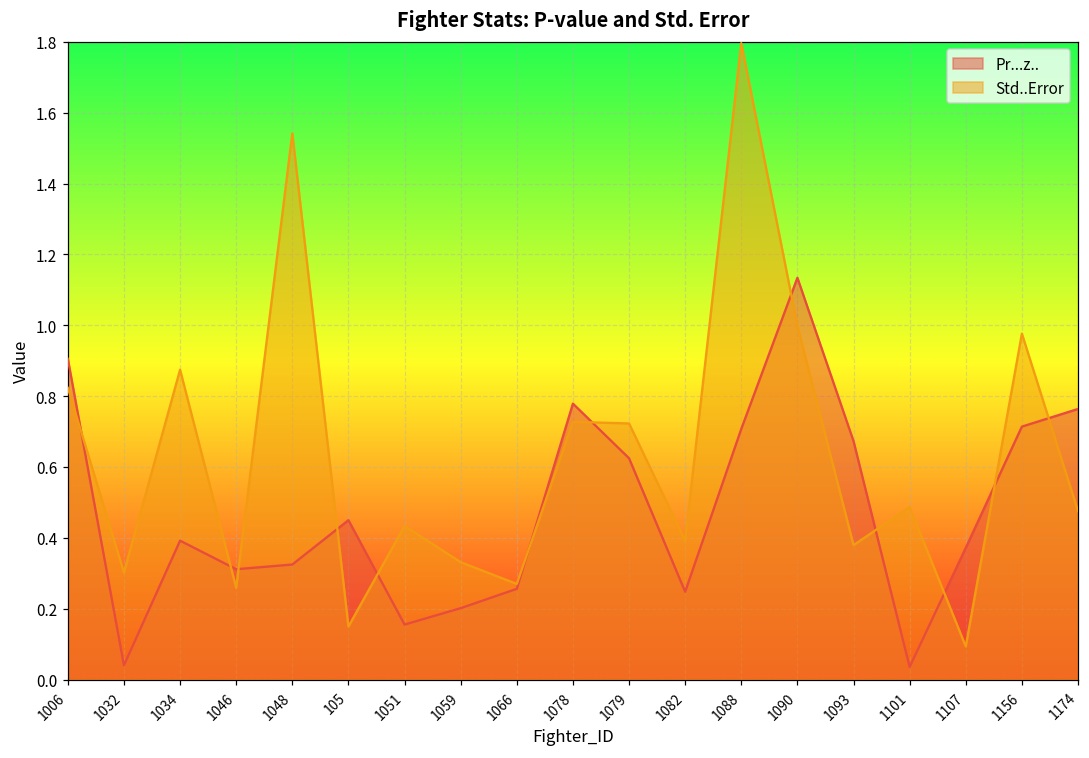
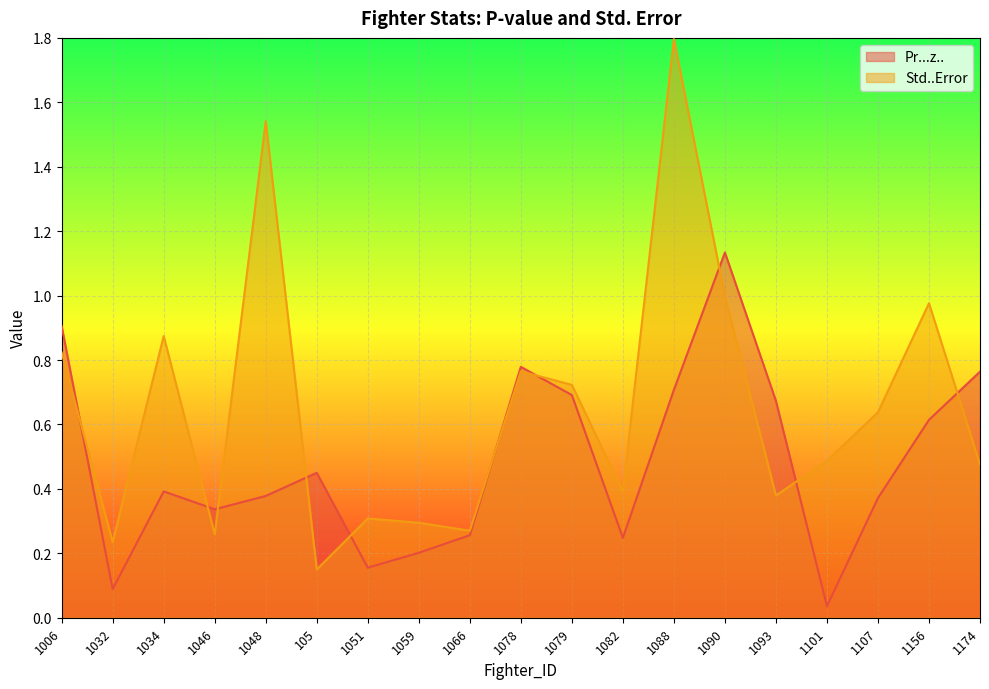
  {
    "Pr...z..": {
      "1006": 0.91,
-     "1032": 0.04,
+     "1032": 0.09,
      "1034": 0.39,
-     "1046": 0.31,
-     "1048": 0.32,
+     "1046": 0.34,
+     "1048": 0.38,
      "105": 0.45,
      "1051": 0.16,
      "1059": 0.20,
      "1066": 0.26,
      "1078": 0.78,
-     "1079": 0.62,
+     "1079": 0.69,
      "1082": 0.25,
      "1088": 0.71,
      "1090": 1.13,
      "1093": 0.67,
      "1101": 0.04,
      "1107": 0.37,
-     "1156": 0.71,
+     "1156": 0.61,
      "1174": 0.76
    },
    "Std..Error": {
      "1006": 0.82,
-     "1032": 0.30,
+     "1032": 0.24,
      "1034": 0.87,
      "1046": 0.26,
      "1048": 1.54,
      "105": 0.15,
-     "1051": 0.43,
-     "1059": 0.33,
+     "1051": 0.31,
+     "1059": 0.29,
      "1066": 0.27,
-     "1078": 0.73,
+     "1078": 0.76,
      "1079": 0.72,
      "1082": 0.39,
      "1088": 1.80,
      "1090": 1.00,
      "1093": 0.38,
      "1101": 0.49,
-     "1107": 0.09,
+     "1107": 0.64,
      "1156": 0.98,
      "1174": 0.48
    }
  }
